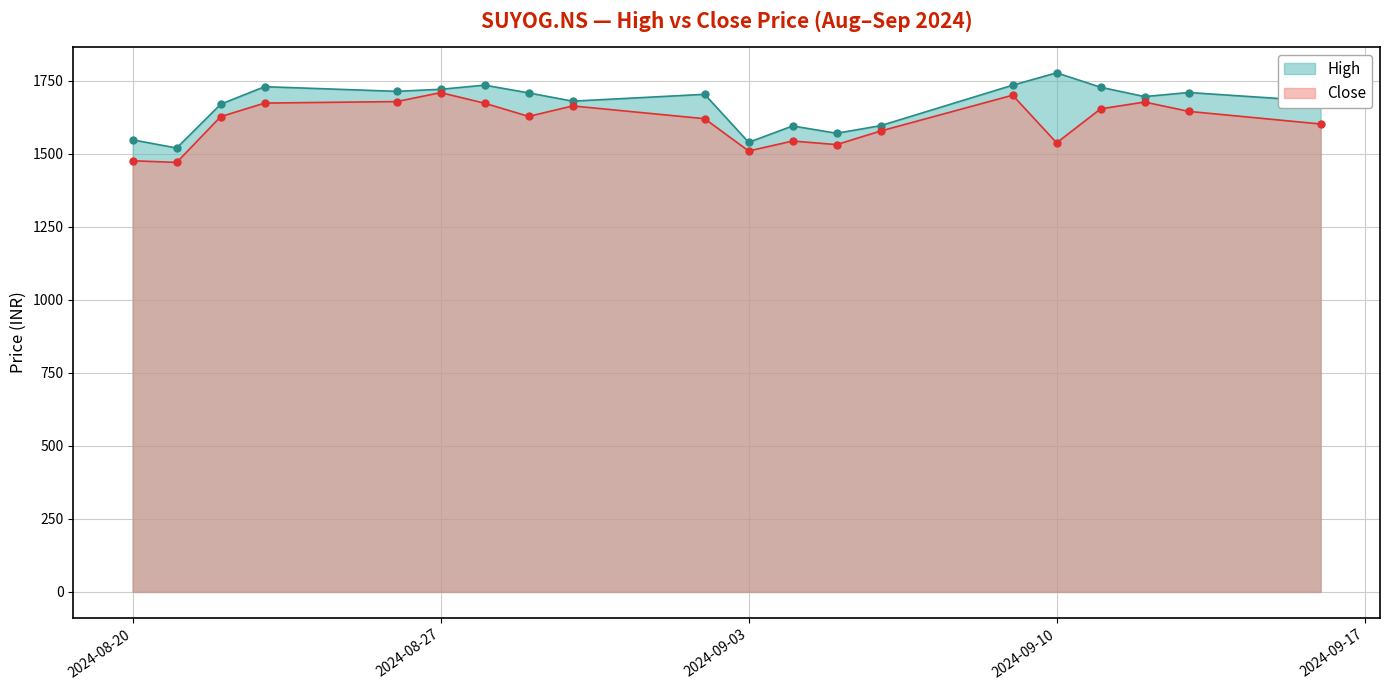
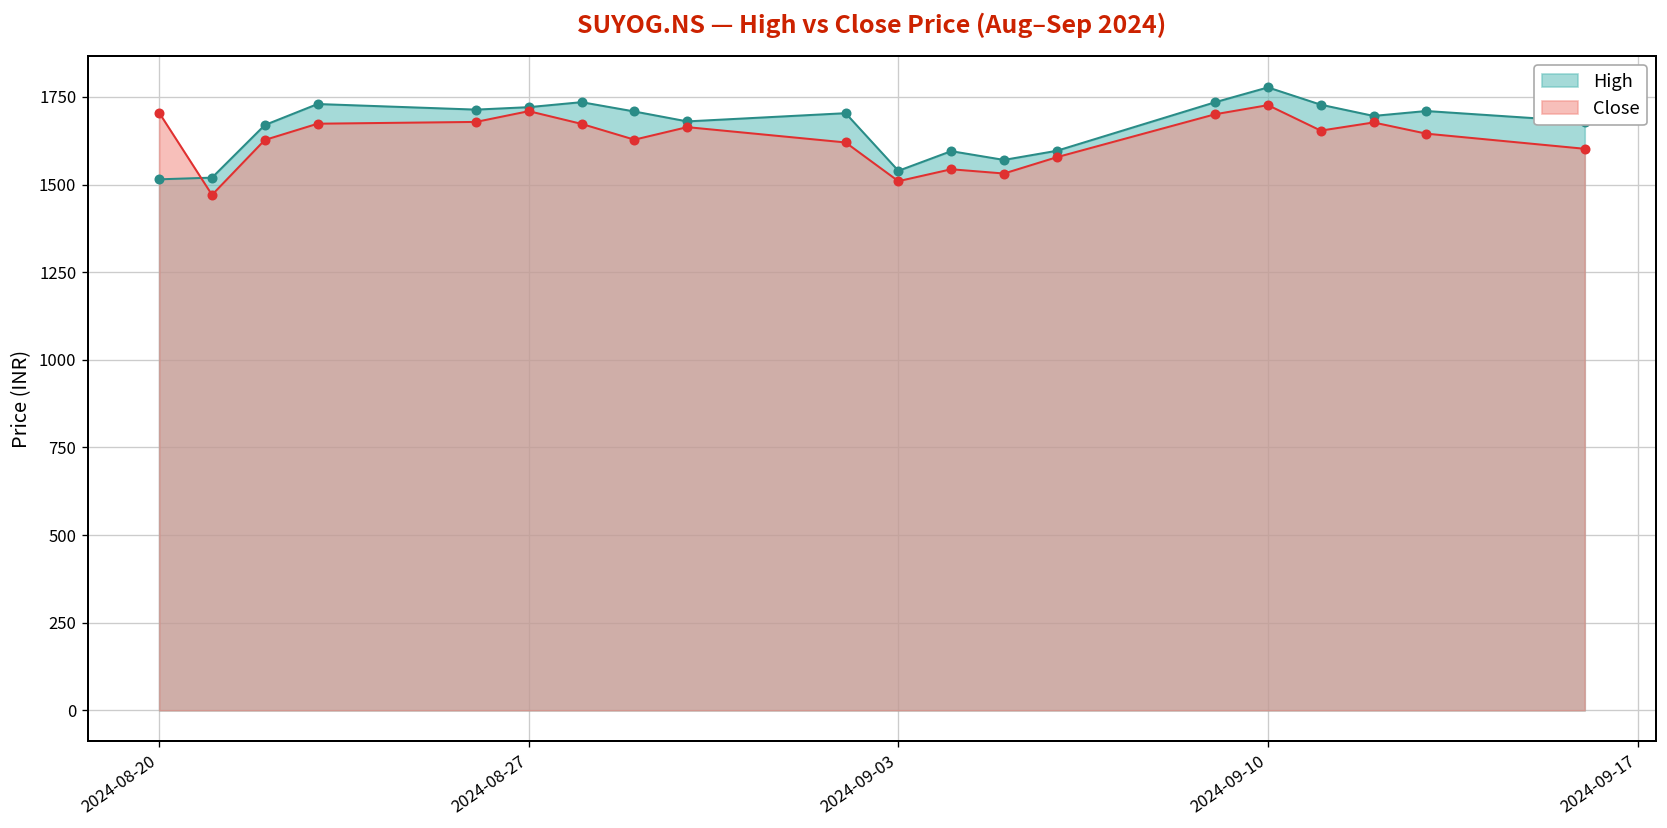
  {
    "High": {
-     "2024-08-20": 1550,
+     "2024-08-20": 1520,
      "2024-08-27": 1720,
      "2024-09-03": 1540,
      "2024-09-10": 1780
    },
    "Close": {
-     "2024-08-20": 1480,
+     "2024-08-20": 1700,
      "2024-08-27": 1710,
      "2024-09-03": 1510,
-     "2024-09-10": 1540
+     "2024-09-10": 1730
    }
  }
